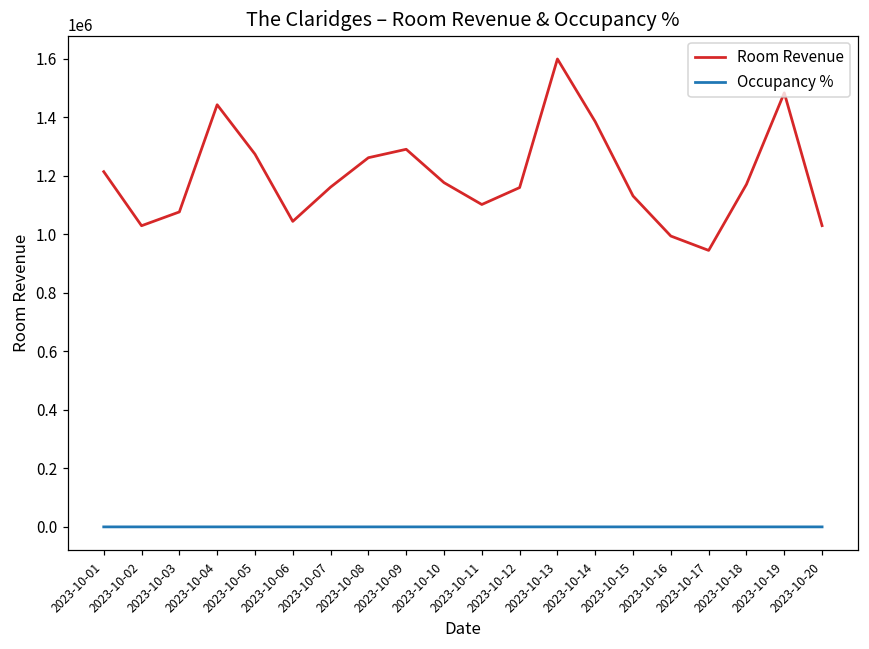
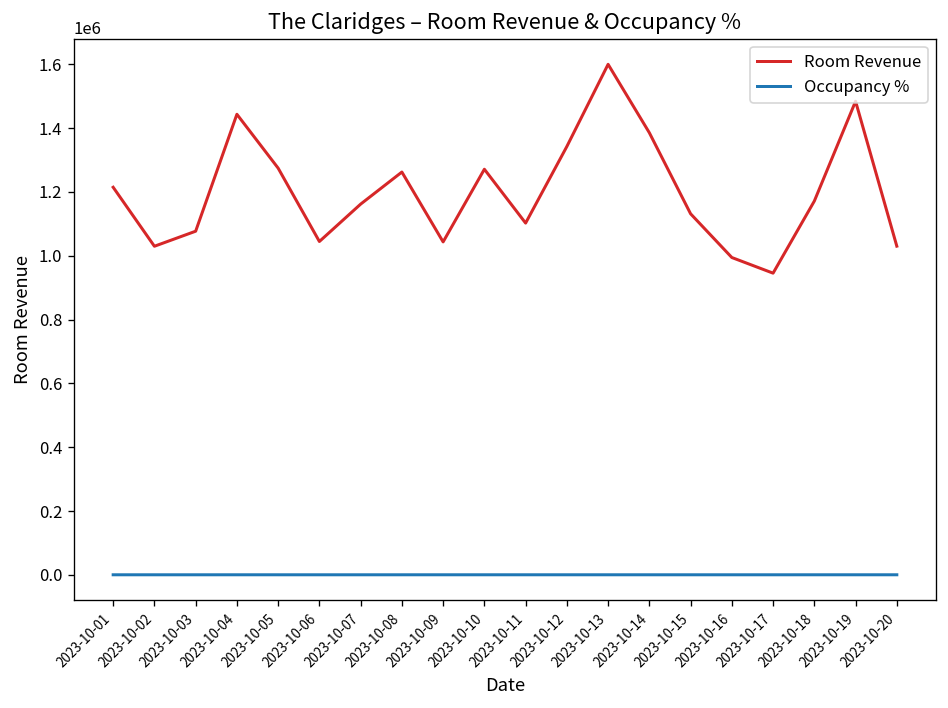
  {
    "Room Revenue": {
      "2023-10-01": 1210000,
      "2023-10-02": 1030000,
      "2023-10-03": 1080000,
      "2023-10-04": 1440000,
      "2023-10-05": 1270000,
      "2023-10-06": 1040000,
      "2023-10-07": 1160000,
      "2023-10-08": 1260000,
-     "2023-10-09": 1290000,
-     "2023-10-10": 1180000,
+     "2023-10-09": 1040000,
+     "2023-10-10": 1270000,
      "2023-10-11": 1100000,
-     "2023-10-12": 1160000,
+     "2023-10-12": 1340000,
      "2023-10-13": 1600000,
      "2023-10-14": 1390000,
      "2023-10-15": 1130000,
      "2023-10-16": 990000,
      "2023-10-17": 950000,
      "2023-10-18": 1170000,
      "2023-10-20": 1030000
    },
    "Occupancy %": {
      "2023-10-01": 0,
      "2023-10-02": 0,
      "2023-10-03": 0,
      "2023-10-04": 0,
      "2023-10-05": 0,
      "2023-10-06": 0,
      "2023-10-07": 0,
      "2023-10-08": 0,
      "2023-10-09": 0,
      "2023-10-10": 0,
      "2023-10-11": 0,
      "2023-10-12": 0,
      "2023-10-13": 0,
      "2023-10-14": 0,
      "2023-10-15": 0,
      "2023-10-16": 0,
      "2023-10-17": 0,
      "2023-10-18": 0,
      "2023-10-19": 0,
      "2023-10-20": 0
    }
  }
